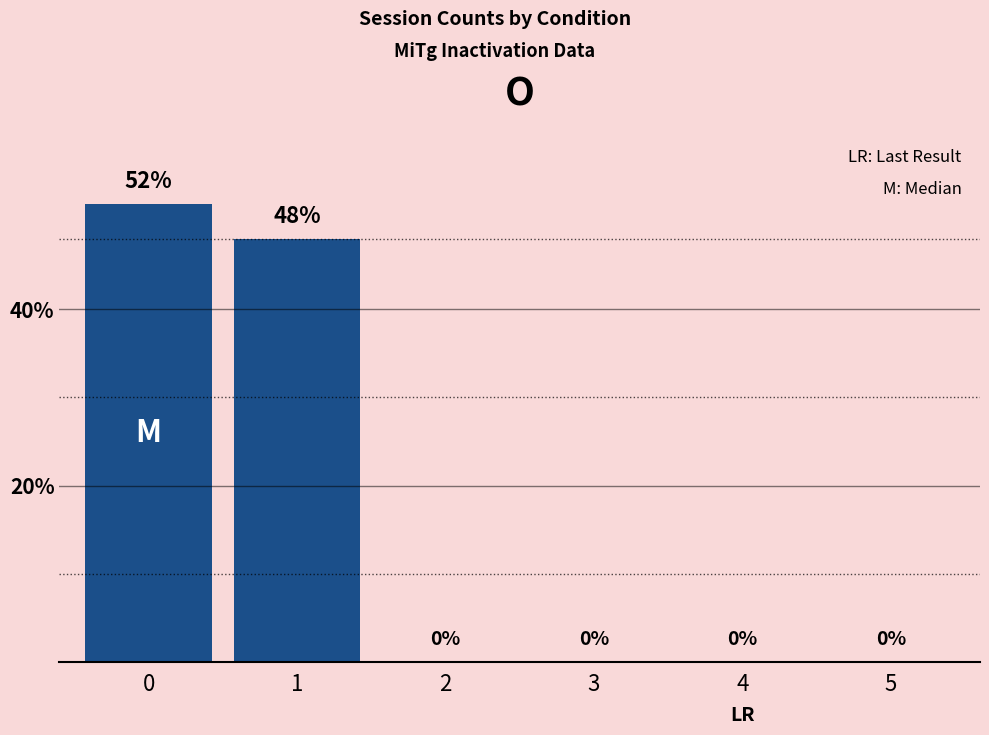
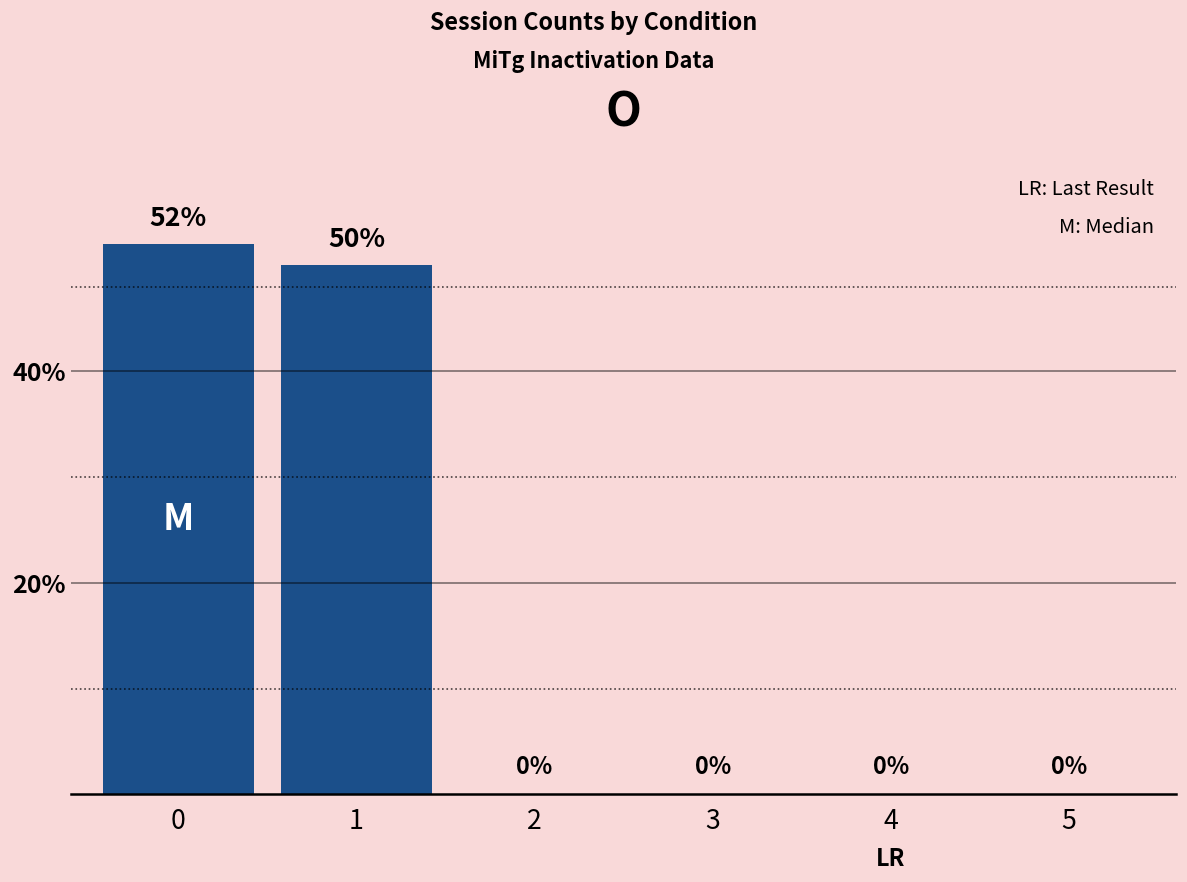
  {
    "0": "52%",
-   "1": "48%",
+   "1": "50%",
    "2": "0%",
    "3": "0%",
    "4": "0%",
    "5": "0%"
  }
